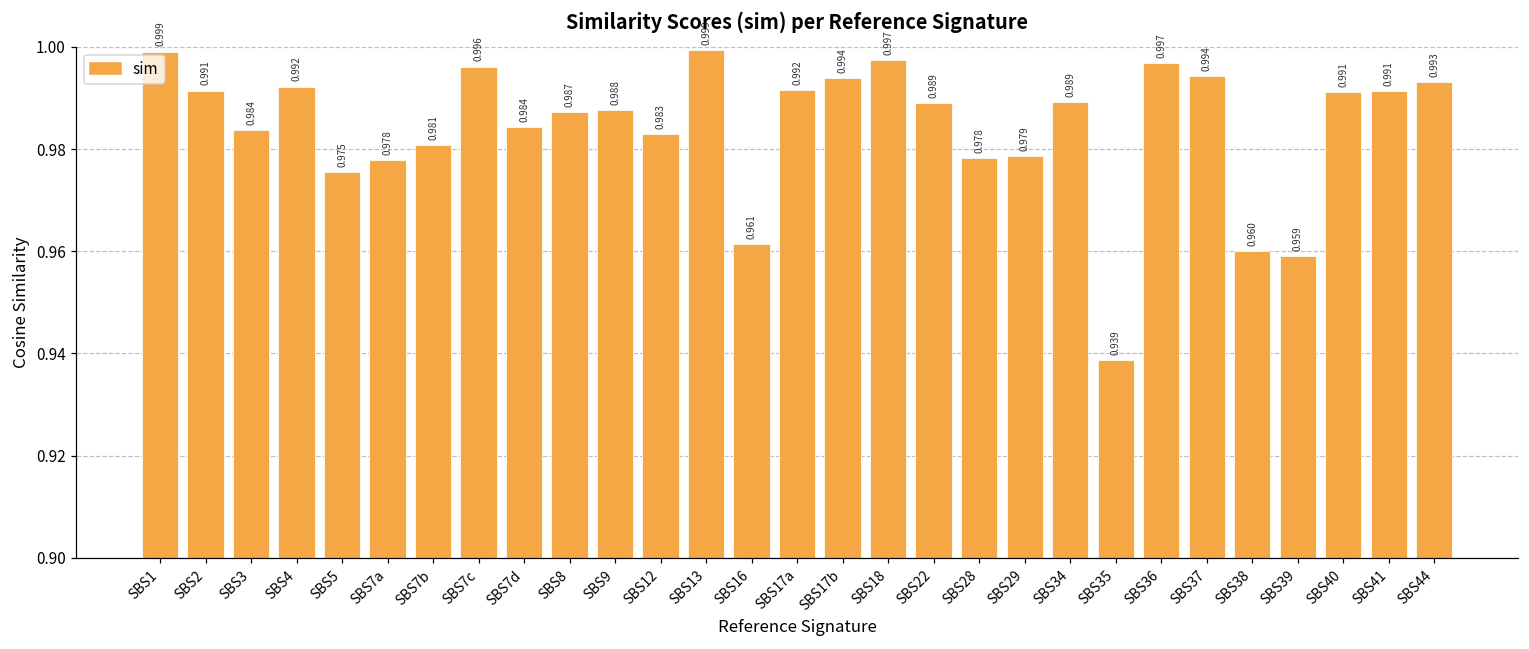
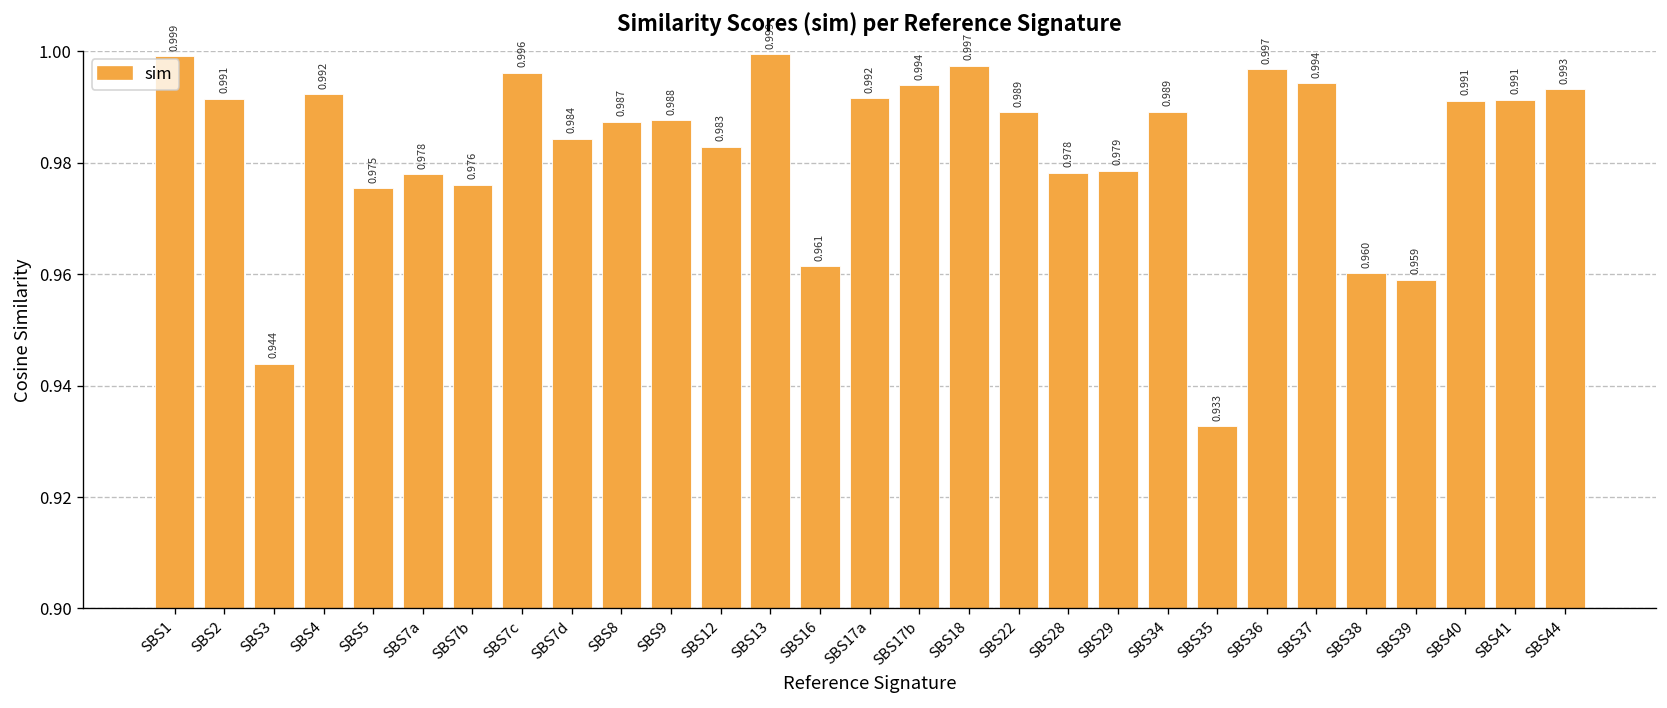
  {
    "SBS1": 0.999,
    "SBS2": 0.991,
-   "SBS3": 0.984,
+   "SBS3": 0.944,
    "SBS4": 0.992,
    "SBS5": 0.975,
    "SBS7a": 0.978,
-   "SBS7b": 0.981,
+   "SBS7b": 0.976,
    "SBS7c": 0.996,
    "SBS7d": 0.984,
    "SBS8": 0.987,
    "SBS9": 0.988,
    "SBS12": 0.983,
    "SBS13": 0.999,
    "SBS16": 0.961,
    "SBS17a": 0.992,
    "SBS17b": 0.994,
    "SBS18": 0.997,
    "SBS22": 0.989,
    "SBS28": 0.978,
    "SBS29": 0.979,
    "SBS34": 0.989,
-   "SBS35": 0.939,
+   "SBS35": 0.933,
    "SBS36": 0.997,
    "SBS37": 0.994,
    "SBS38": 0.960,
    "SBS39": 0.959,
    "SBS40": 0.991,
    "SBS41": 0.991,
    "SBS44": 0.993
  }
